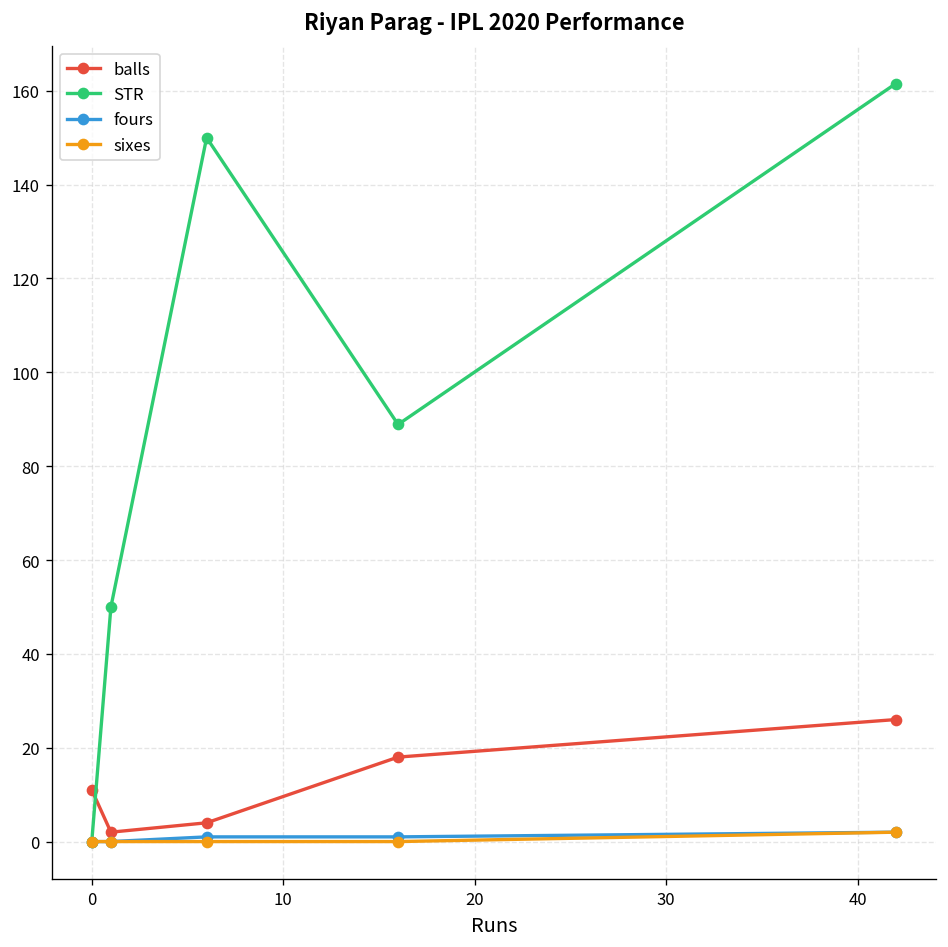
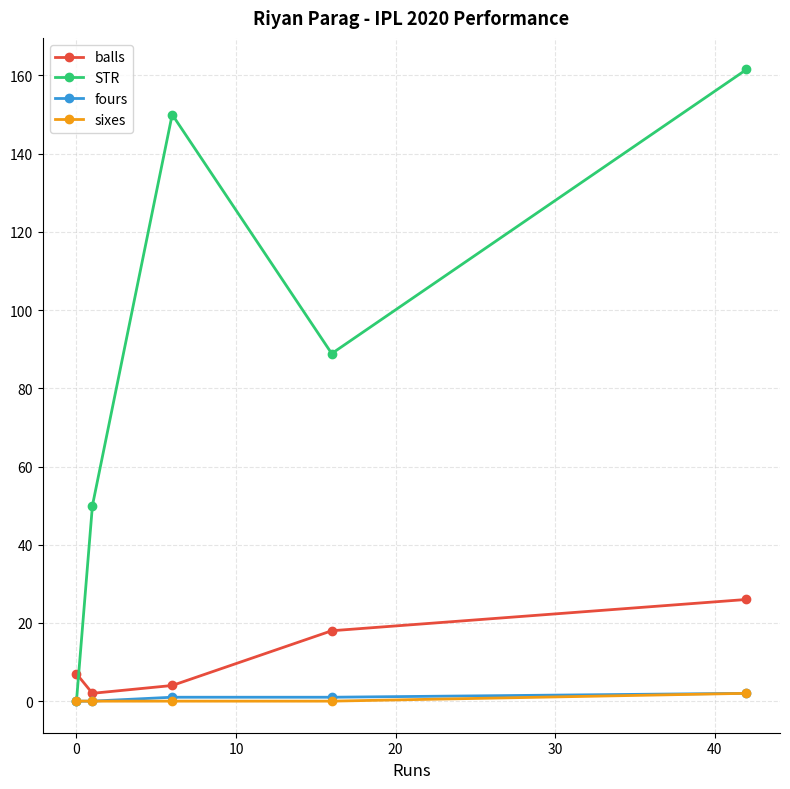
  {
    "balls": {
-     "0": 11
+     "0": 7
    }
  }
